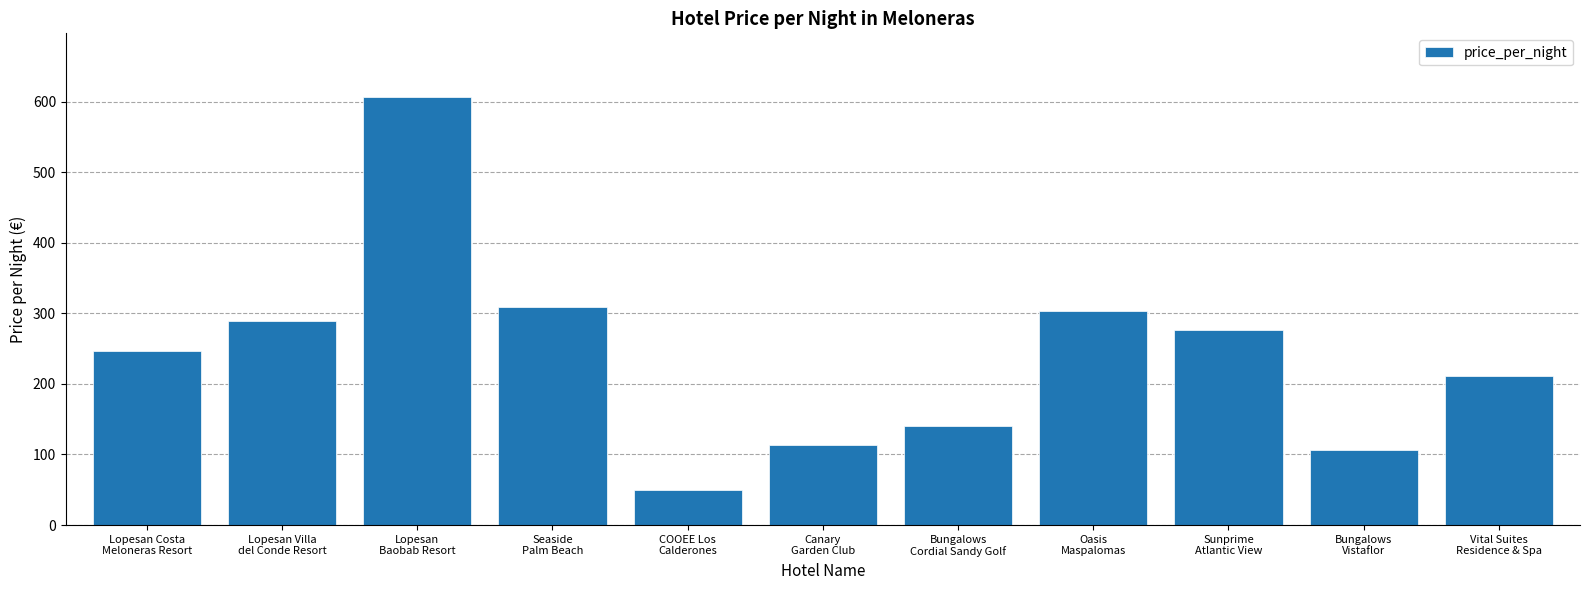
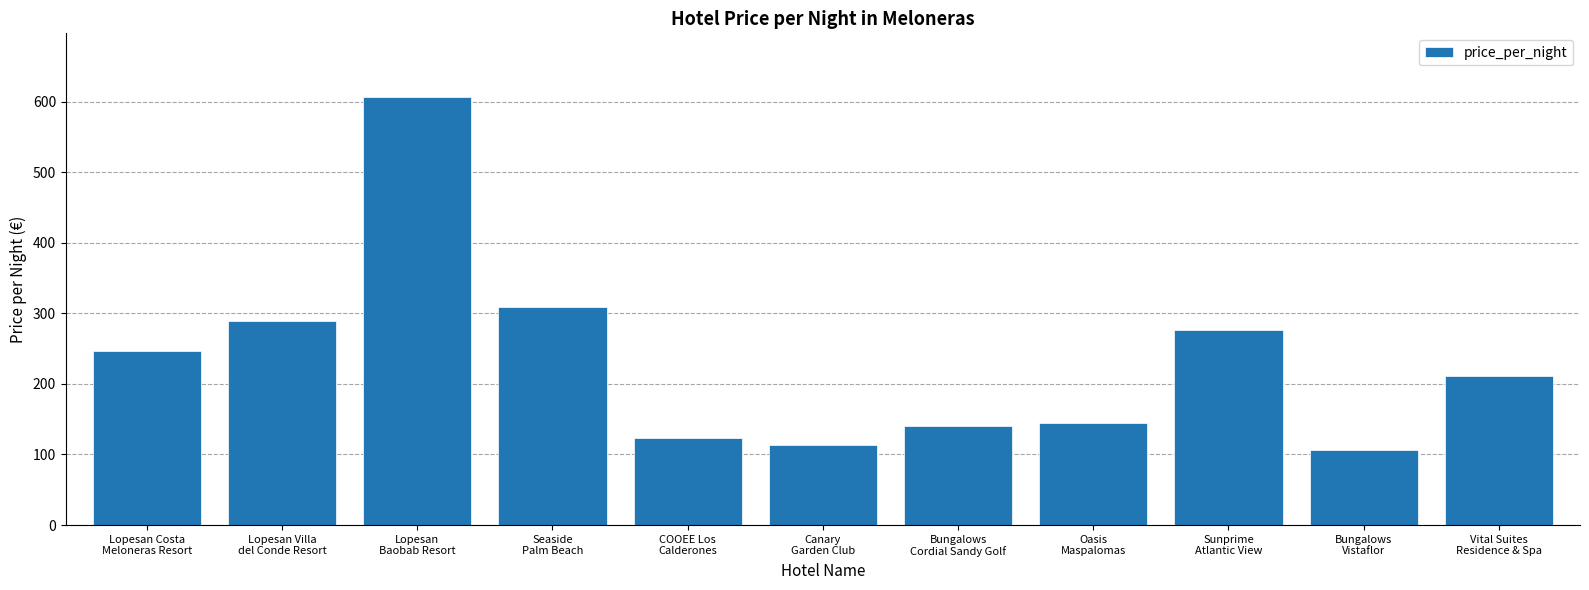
  {
    "Lopesan Costa Meloneras Resort": 250,
    "Lopesan Villa del Conde Resort": 290,
    "Lopesan Baobab Resort": 610,
    "Seaside Palm Beach": 310,
-   "COOEE Los Calderones": 50,
+   "COOEE Los Calderones": 120,
    "Canary Garden Club": 110,
    "Bungalows Cordial Sandy Golf": 140,
-   "Oasis Maspalomas": 300,
+   "Oasis Maspalomas": 140,
    "Sunprime Atlantic View": 280,
    "Bungalows Vistaflor": 110,
    "Vital Suites Residence & Spa": 210
  }
